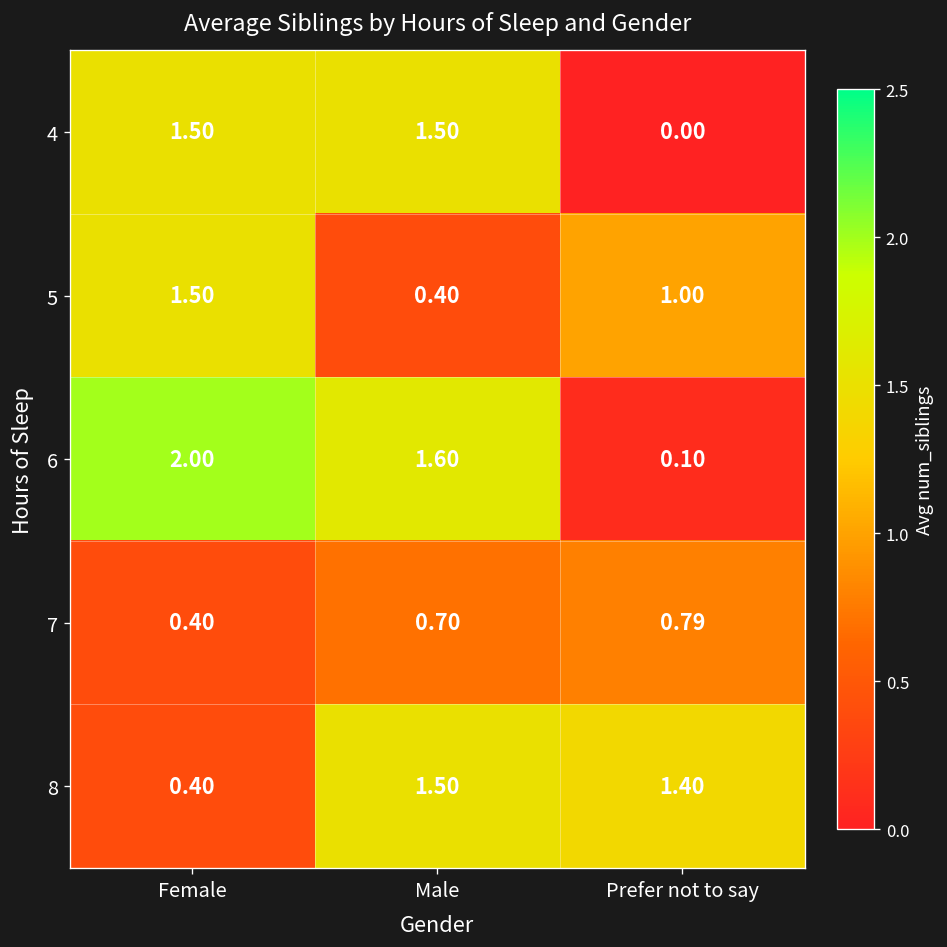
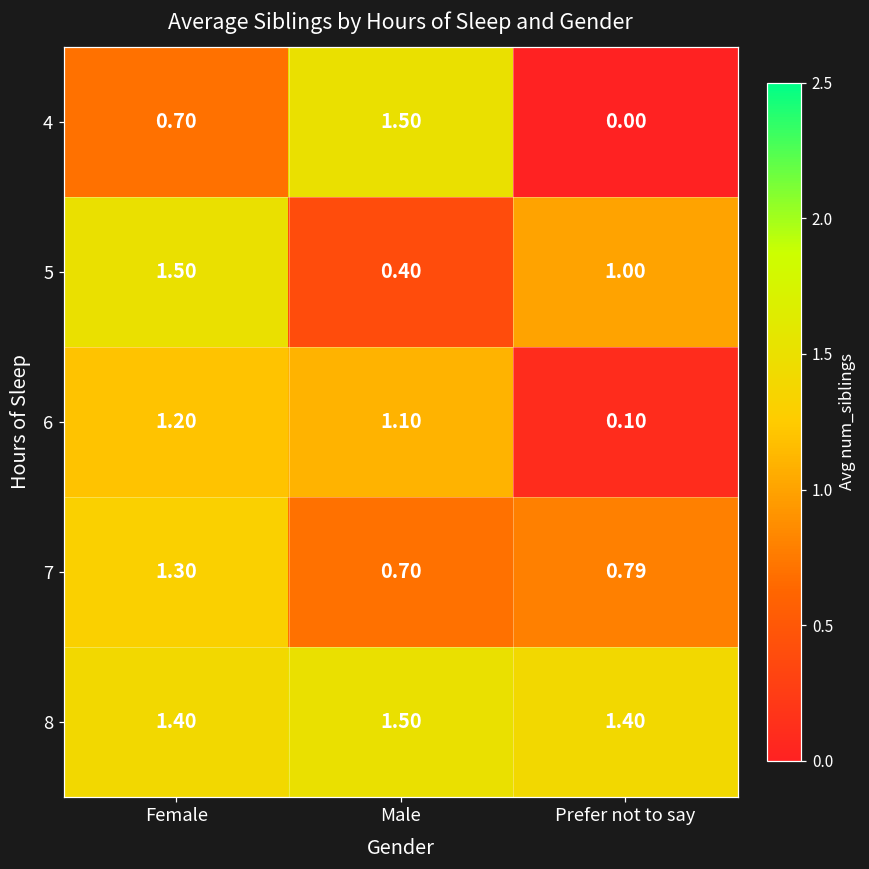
  {
    "4": {
-     "Female": 1.50,
+     "Female": 0.70,
      "Male": 1.50,
      "Prefer not to say": 0.00
    },
    "5": {
      "Female": 1.50,
      "Male": 0.40,
      "Prefer not to say": 1.00
    },
    "6": {
-     "Female": 2.00,
-     "Male": 1.60,
+     "Female": 1.20,
+     "Male": 1.10,
      "Prefer not to say": 0.10
    },
    "7": {
-     "Female": 0.40,
+     "Female": 1.30,
      "Male": 0.70,
      "Prefer not to say": 0.79
    },
    "8": {
-     "Female": 0.40,
+     "Female": 1.40,
      "Male": 1.50,
      "Prefer not to say": 1.40
    }
  }
